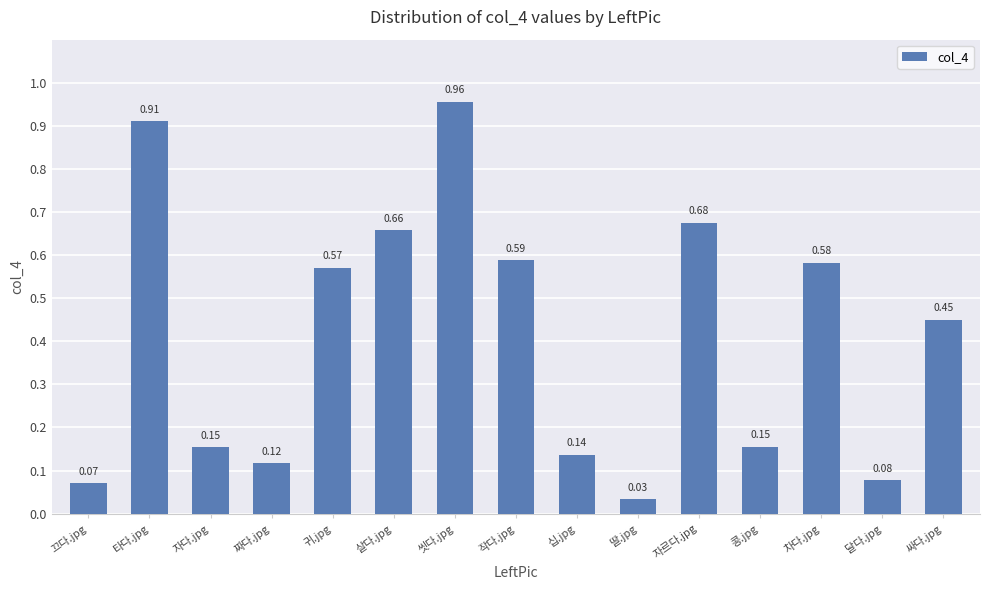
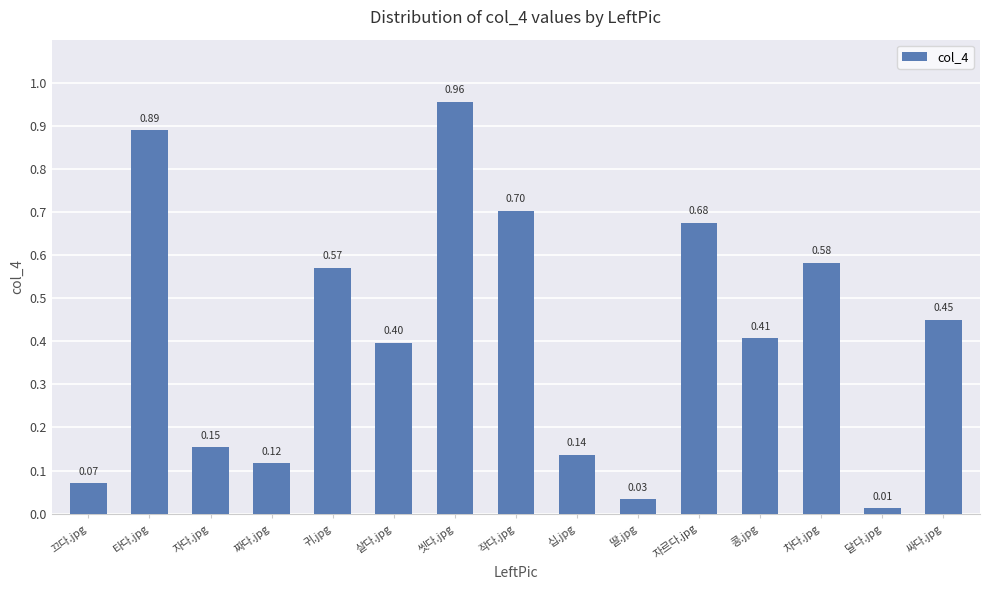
  {
    "끄다.jpg": 0.07,
-   "타다.jpg": 0.91,
+   "타다.jpg": 0.89,
    "자다.jpg": 0.15,
    "짜다.jpg": 0.12,
    "귀.jpg": 0.57,
-   "살다.jpg": 0.66,
+   "살다.jpg": 0.40,
    "씻다.jpg": 0.96,
-   "작다.jpg": 0.59,
+   "작다.jpg": 0.70,
    "십.jpg": 0.14,
    "딸.jpg": 0.03,
    "자르다.jpg": 0.68,
-   "콩.jpg": 0.15,
+   "콩.jpg": 0.41,
    "차다.jpg": 0.58,
-   "달다.jpg": 0.08,
+   "달다.jpg": 0.01,
    "싸다.jpg": 0.45
  }
